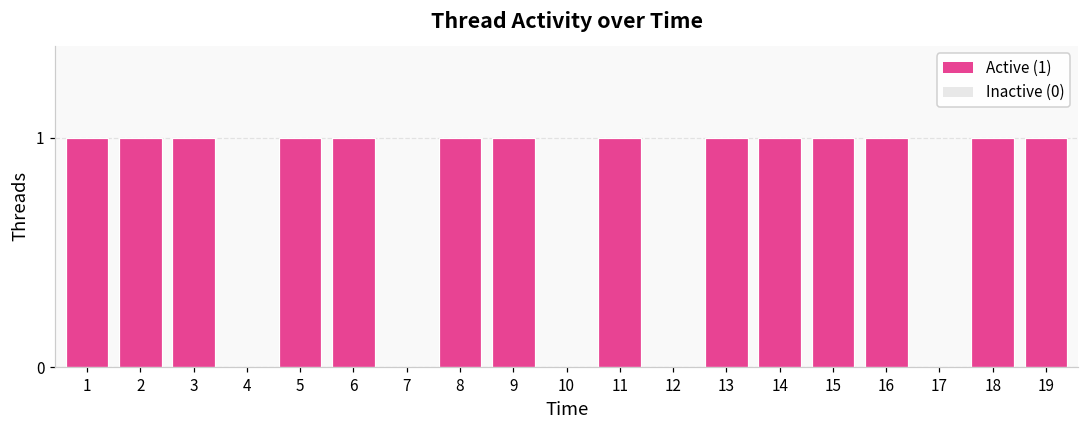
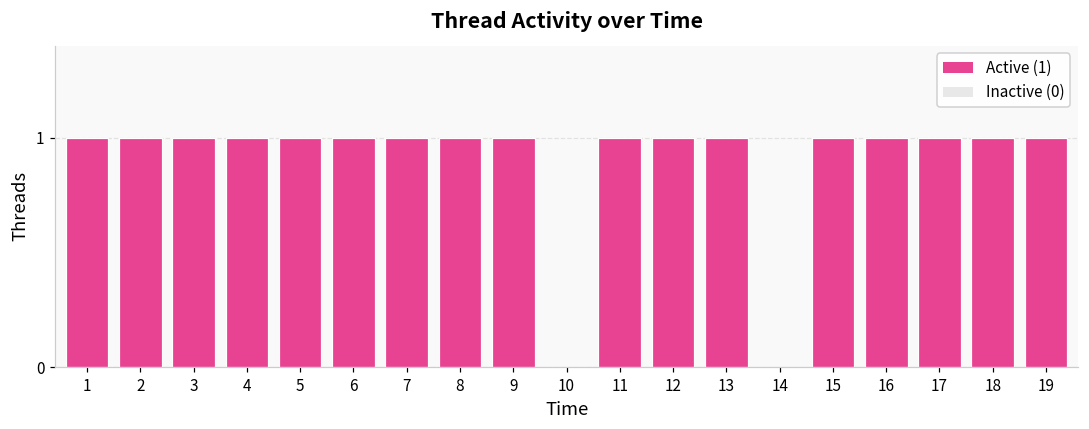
  {
    "1": 1,
    "2": 1,
    "3": 1,
-   "4": 0,
+   "4": 1,
    "5": 1,
    "6": 1,
-   "7": 0,
+   "7": 1,
    "8": 1,
    "9": 1,
    "10": 0,
    "11": 1,
-   "12": 0,
+   "12": 1,
    "13": 1,
-   "14": 1,
+   "14": 0,
    "15": 1,
    "16": 1,
-   "17": 0,
+   "17": 1,
    "18": 1,
    "19": 1
  }
